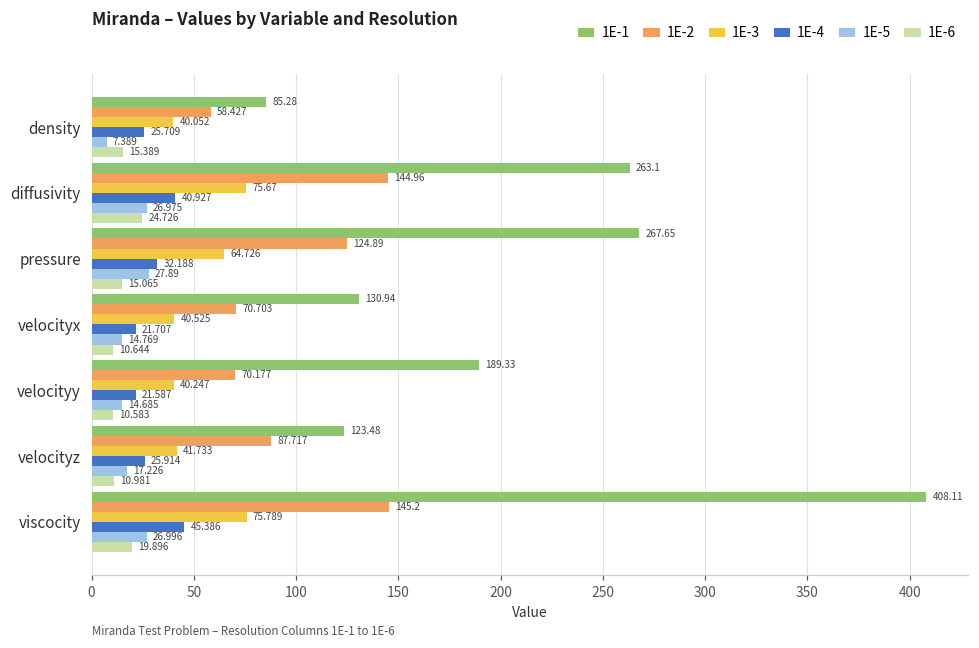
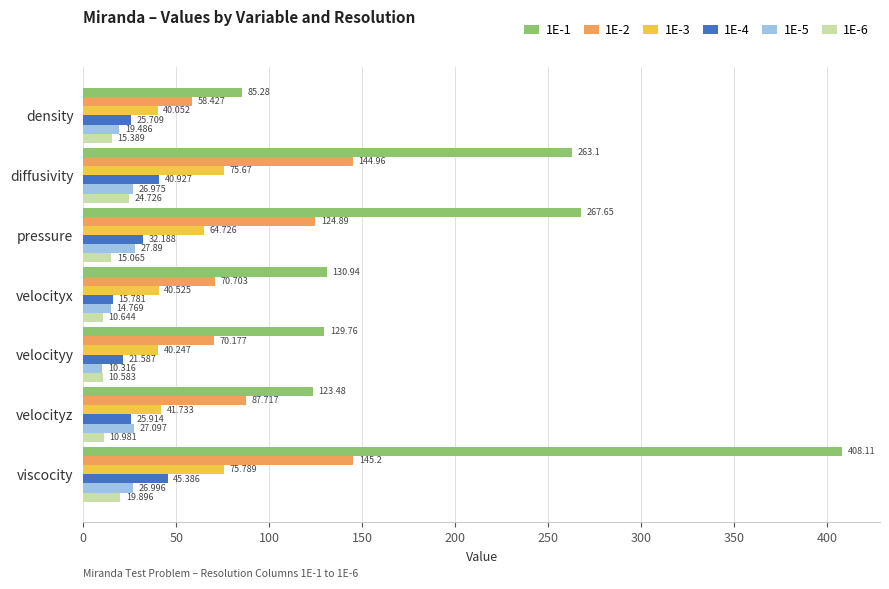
  {
    "1E-1": {
      "density": 85.28,
      "diffusivity": 263.1,
      "pressure": 267.65,
      "velocityx": 130.94,
-     "velocityy": 189.33,
+     "velocityy": 129.76,
      "velocityz": 123.48,
      "viscocity": 408.11
    },
    "1E-4": {
      "density": 25.709,
      "diffusivity": 40.927,
      "pressure": 32.188,
-     "velocityx": 21.707,
+     "velocityx": 15.781,
      "velocityy": 21.587,
      "velocityz": 25.914,
      "viscocity": 45.386
    },
    "1E-5": {
-     "density": 7.389,
+     "density": 19.486,
      "diffusivity": 26.975,
      "pressure": 27.89,
      "velocityx": 14.769,
-     "velocityy": 14.685,
-     "velocityz": 17.226,
+     "velocityy": 10.316,
+     "velocityz": 27.097,
      "viscocity": 26.996
    },
    "1E-6": {
      "density": 15.389,
      "diffusivity": 24.726,
      "pressure": 15.065,
      "velocityx": 10.644,
      "velocityy": 10.583,
      "velocityz": 10.981,
      "viscocity": 19.896
    }
  }
